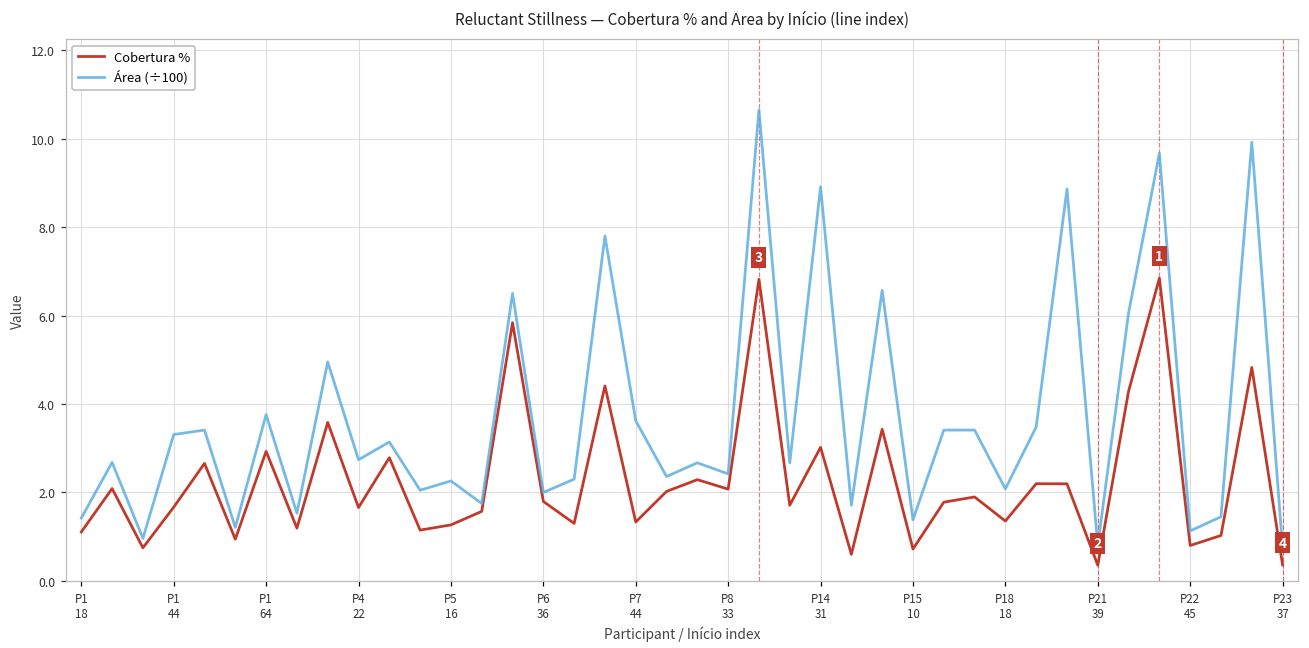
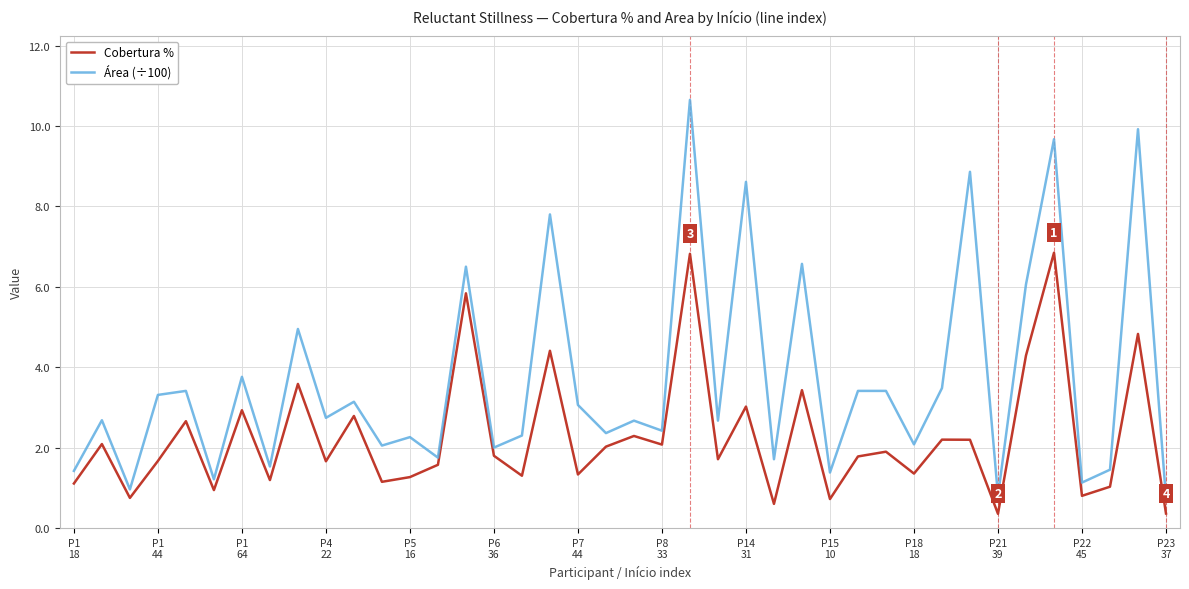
  {
    "Cobertura %": {
      "P1 18": 1.1,
      "P1 44": 1.7,
      "P1 64": 2.9,
      "P4 22": 1.7,
      "P5 16": 1.3,
      "P6 36": 1.8,
      "P7 44": 1.3,
      "P8 33": 2.1,
      "P14 31": 3.0,
      "P15 10": 0.7,
      "P18 18": 1.4,
      "P21 39": 0.4,
      "P22 45": 0.8,
      "P23 37": 0.4
    },
    "Área (÷100)": {
      "P1 18": 1.4,
      "P1 44": 3.3,
      "P1 64": 3.8,
      "P4 22": 2.7,
      "P5 16": 2.3,
      "P6 36": 2.0,
-     "P7 44": 3.6,
+     "P7 44": 3.1,
      "P8 33": 2.4,
-     "P14 31": 8.9,
+     "P14 31": 8.6,
      "P15 10": 1.4,
      "P18 18": 2.1,
      "P22 45": 1.1
    }
  }
